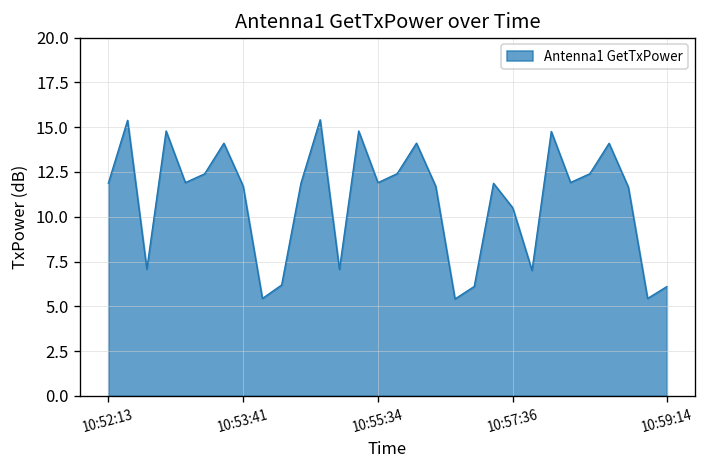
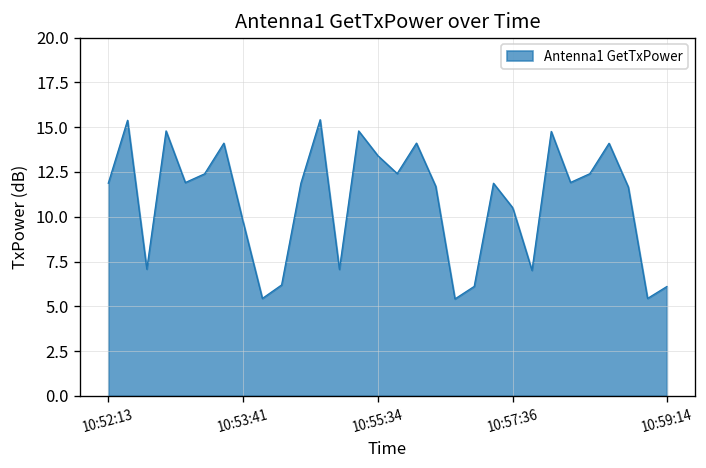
  {
    "10:52:13": 11.9,
-   "10:53:41": 11.7,
-   "10:55:34": 11.9,
+   "10:53:41": 9.7,
+   "10:55:34": 13.4,
    "10:57:36": 10.5,
    "10:59:14": 6.1
  }
